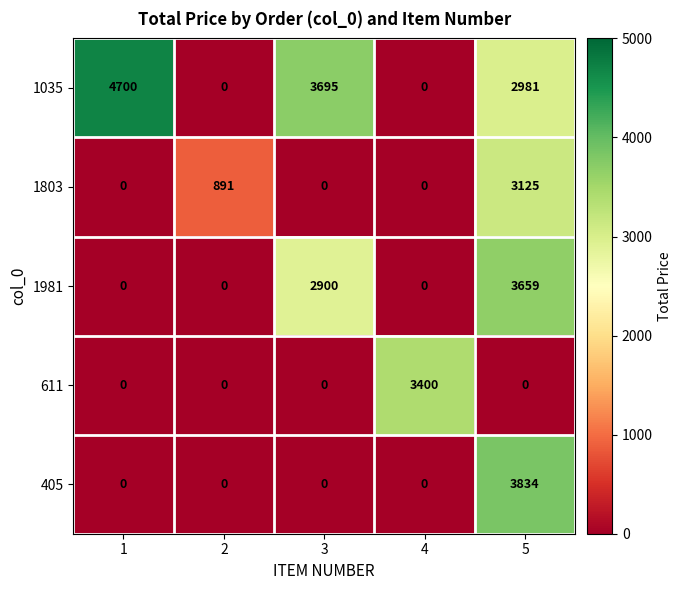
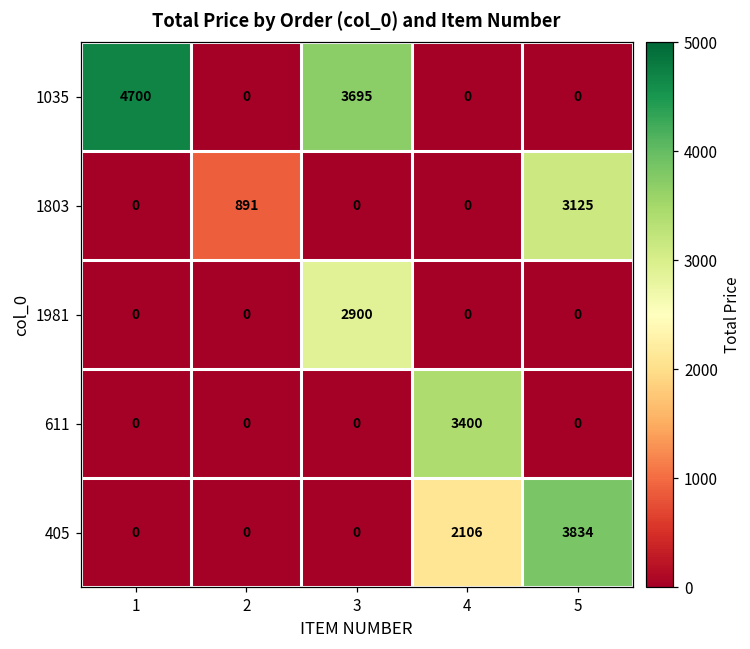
  {
    "1035": {
      "1": 4700,
      "2": 0,
      "3": 3695,
      "4": 0,
-     "5": 2981
+     "5": 0
    },
    "1803": {
      "1": 0,
      "2": 891,
      "3": 0,
      "4": 0,
      "5": 3125
    },
    "1981": {
      "1": 0,
      "2": 0,
      "3": 2900,
      "4": 0,
-     "5": 3659
+     "5": 0
    },
    "611": {
      "1": 0,
      "2": 0,
      "3": 0,
      "4": 3400,
      "5": 0
    },
    "405": {
      "1": 0,
      "2": 0,
      "3": 0,
-     "4": 0,
+     "4": 2106,
      "5": 3834
    }
  }
